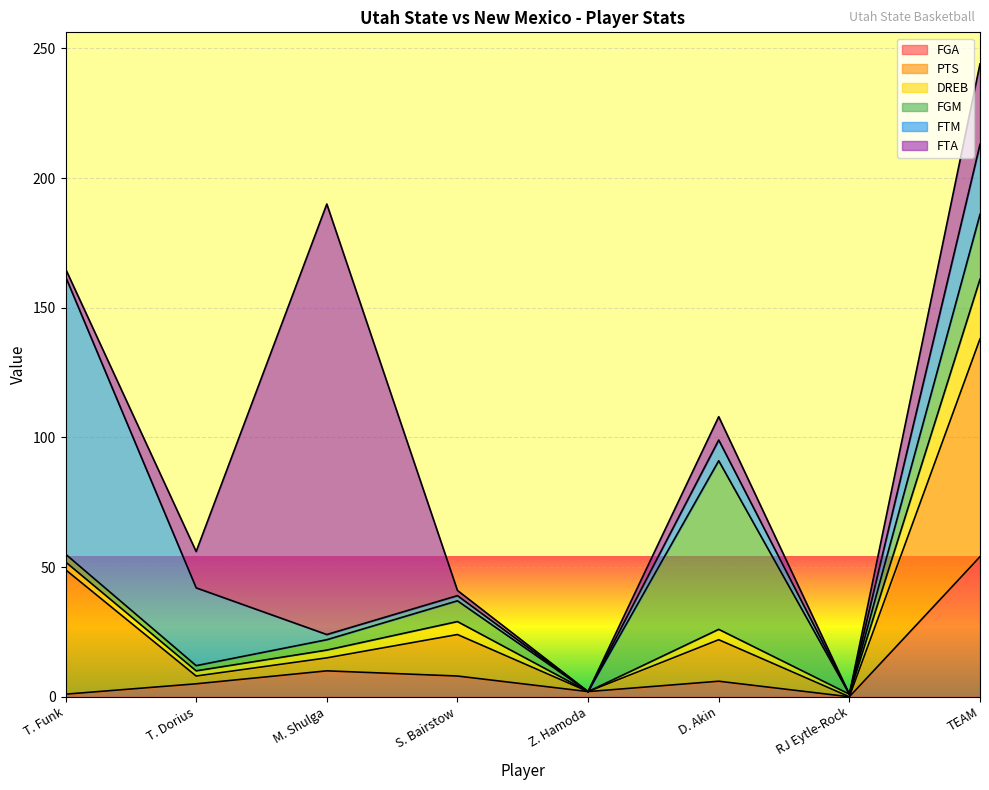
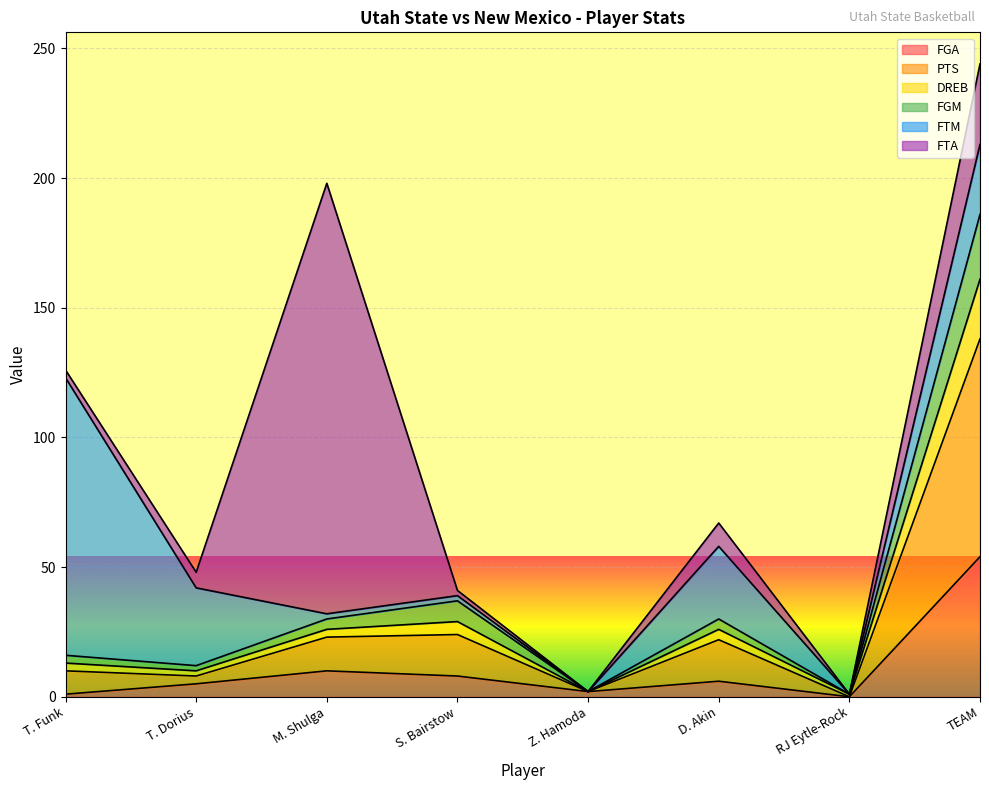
  {
    "FGA": {
      "T. Funk": 1,
      "T. Dorius": 5,
      "M. Shulga": 10,
      "S. Bairstow": 8,
      "D. Akin": 6,
      "TEAM": 54
    },
    "PTS": {
-     "T. Funk": 48,
+     "T. Funk": 9,
      "T. Dorius": 3,
-     "M. Shulga": 5,
+     "M. Shulga": 13,
      "S. Bairstow": 16,
      "D. Akin": 16,
      "TEAM": 84
    },
    "DREB": {
      "T. Funk": 3,
      "T. Dorius": 2,
      "M. Shulga": 3,
      "S. Bairstow": 5,
      "D. Akin": 4,
      "TEAM": 23
    },
    "FGM": {
      "T. Funk": 3,
      "T. Dorius": 2,
      "M. Shulga": 4,
      "S. Bairstow": 8,
-     "D. Akin": 65,
+     "D. Akin": 4,
      "TEAM": 25
    },
    "FTM": {
      "T. Funk": 107,
      "T. Dorius": 30,
      "M. Shulga": 2,
      "S. Bairstow": 2,
-     "D. Akin": 8,
+     "D. Akin": 28,
      "TEAM": 27
    },
    "FTA": {
      "T. Funk": 3,
-     "T. Dorius": 14,
+     "T. Dorius": 6,
      "M. Shulga": 166,
      "S. Bairstow": 2,
      "D. Akin": 9,
      "TEAM": 31
    }
  }
